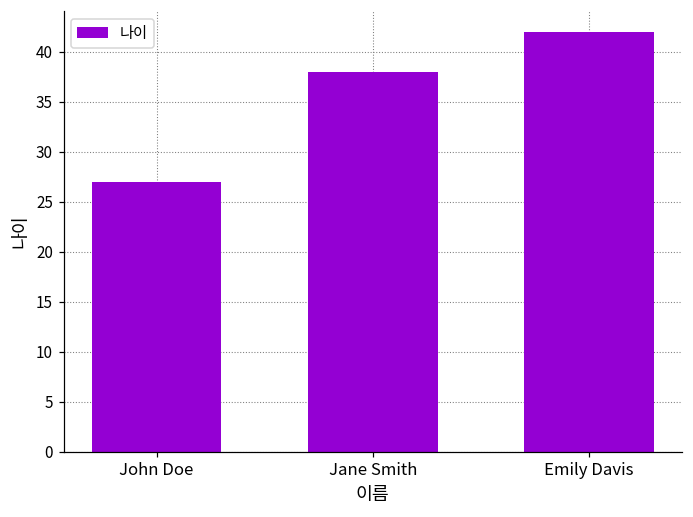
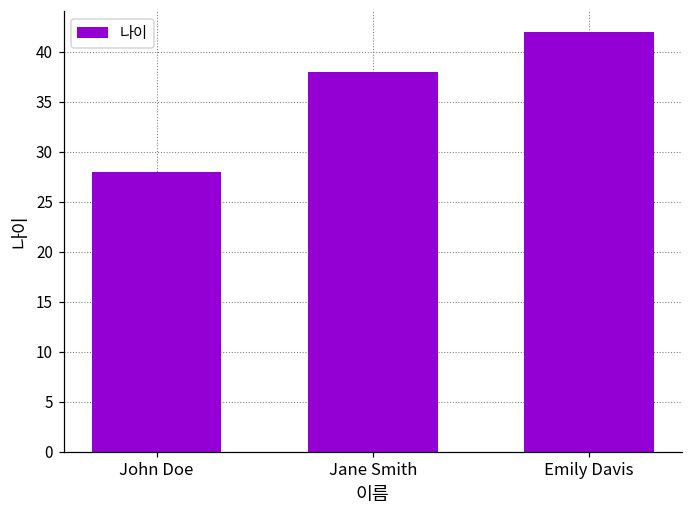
  {
-   "John Doe": 27,
+   "John Doe": 28,
    "Jane Smith": 38,
    "Emily Davis": 42
  }
